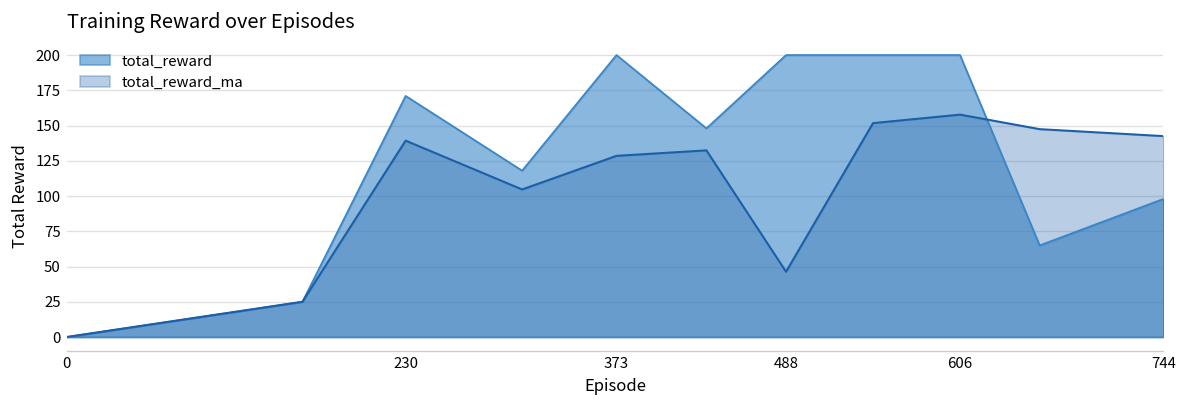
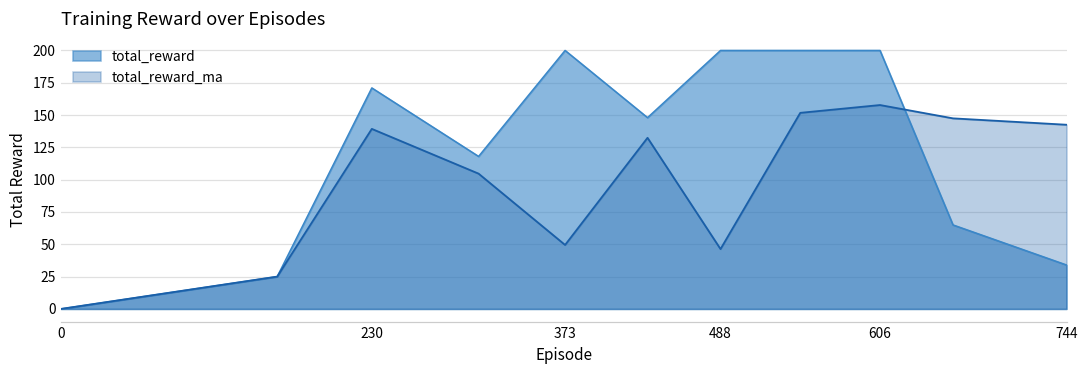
  {
    "total_reward": {
      "230": 171,
      "373": 200,
      "488": 200,
      "606": 200,
-     "744": 98
+     "744": 34
    },
    "total_reward_ma": {
      "230": 139,
-     "373": 129,
+     "373": 50,
      "488": 46,
      "606": 158,
      "744": 143
    }
  }
